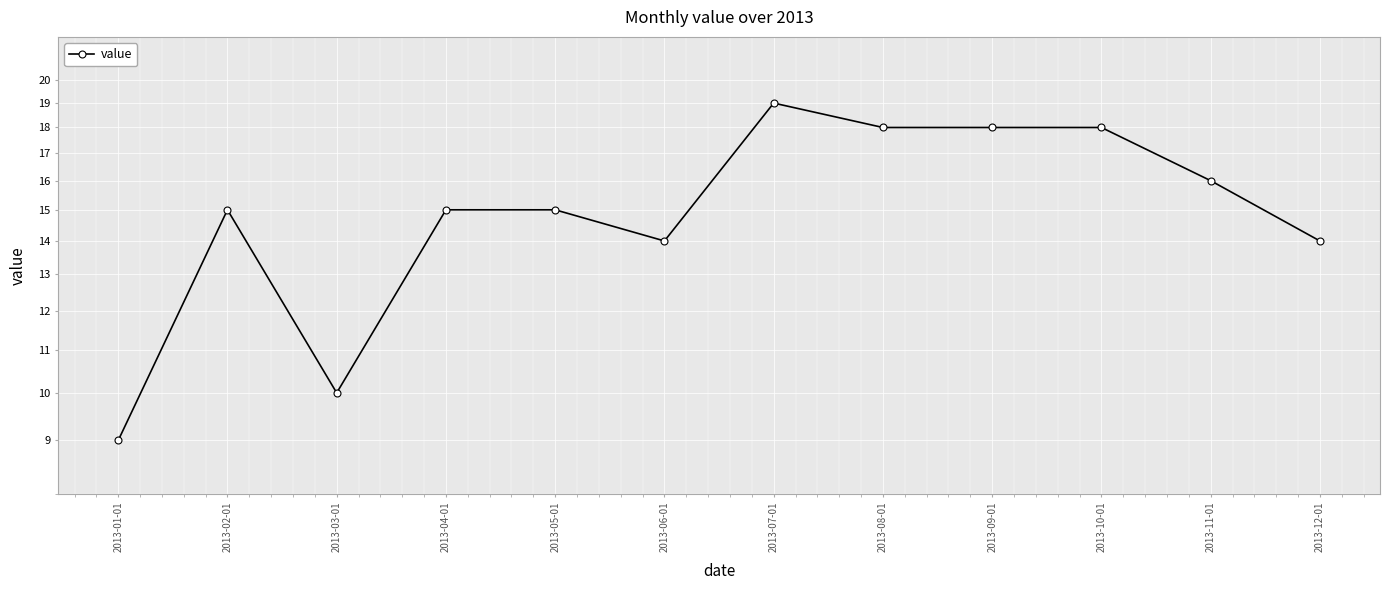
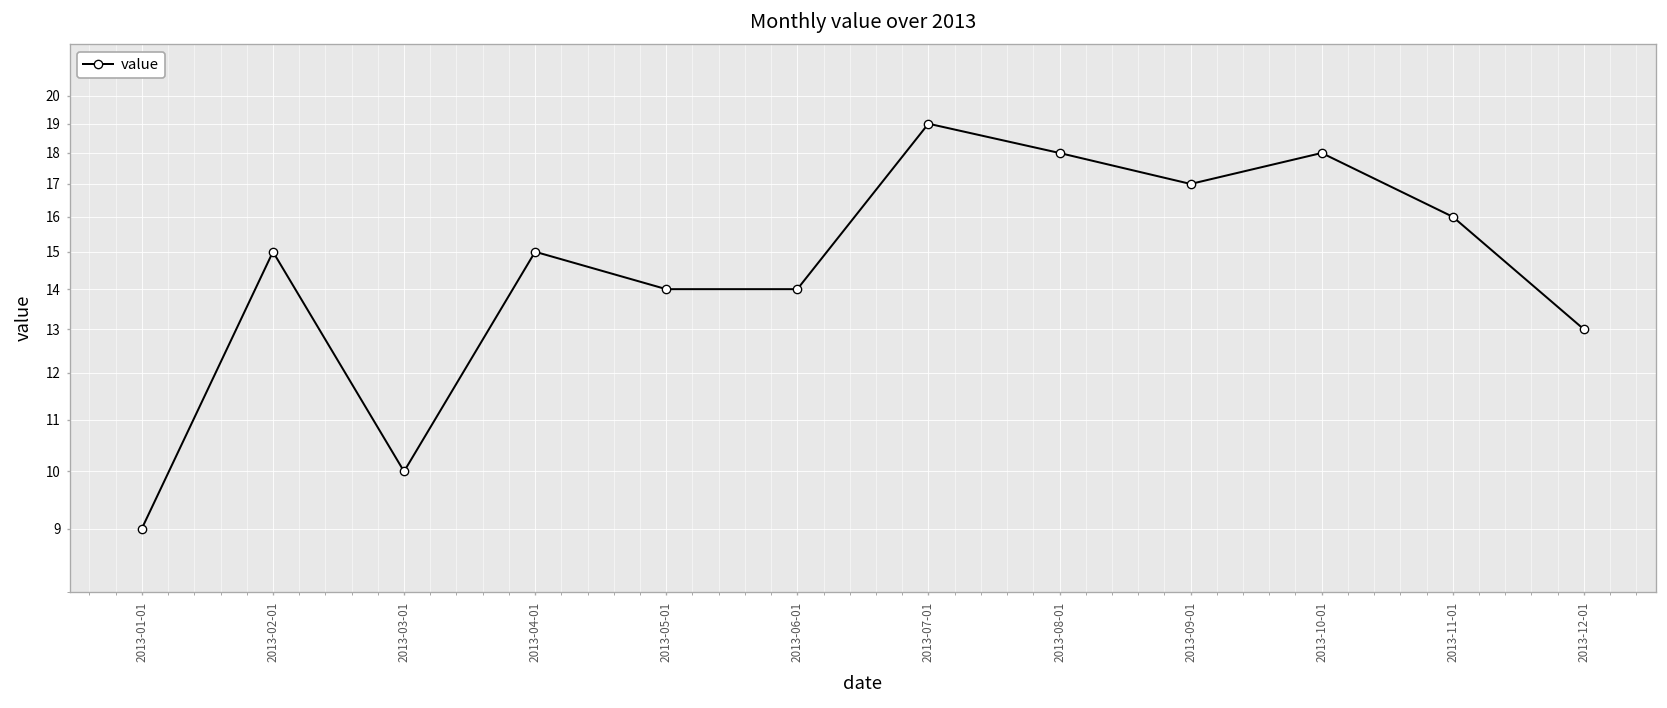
  {
    "2013-01-01": 9,
    "2013-02-01": 15,
    "2013-03-01": 10,
    "2013-04-01": 15,
-   "2013-05-01": 15,
+   "2013-05-01": 14,
    "2013-06-01": 14,
    "2013-07-01": 19,
    "2013-08-01": 18,
-   "2013-09-01": 18,
+   "2013-09-01": 17,
    "2013-10-01": 18,
    "2013-11-01": 16,
-   "2013-12-01": 14
+   "2013-12-01": 13
  }
